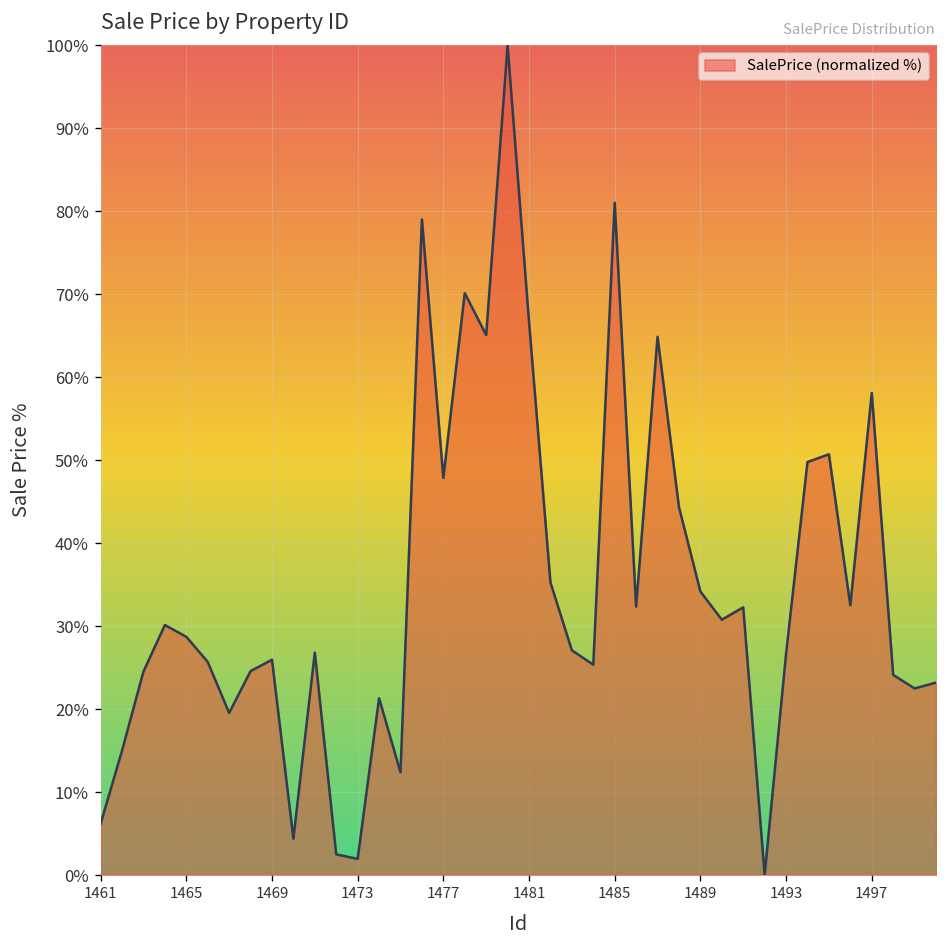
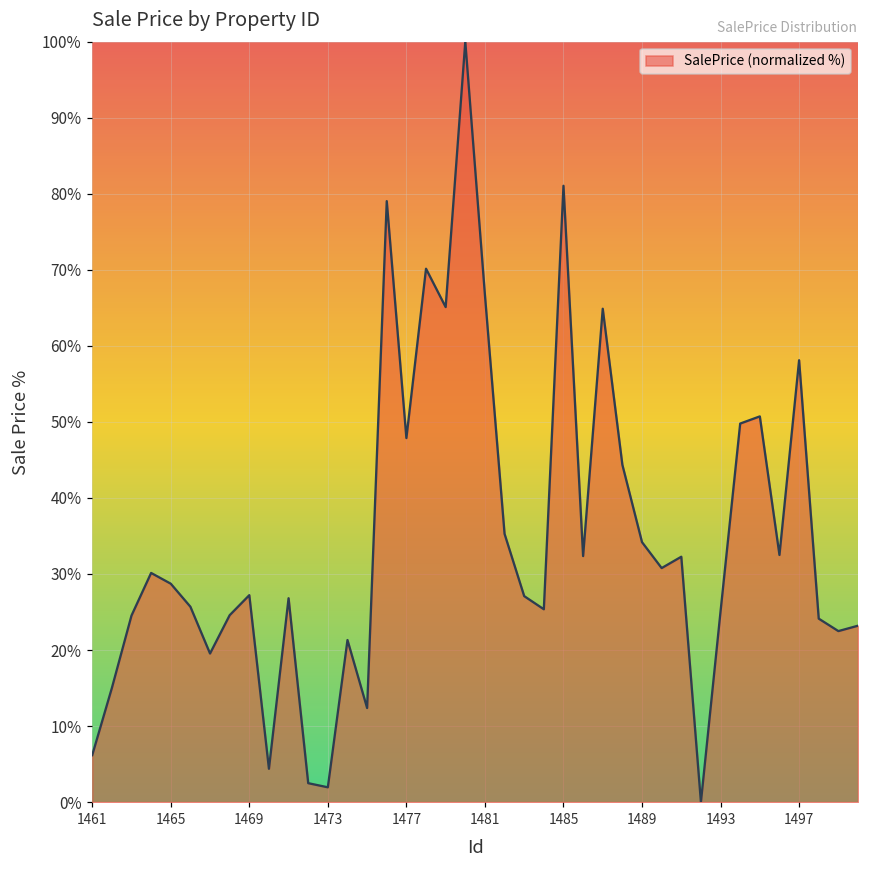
  {
    "1461": "6%",
    "1465": "29%",
-   "1469": "26%",
+   "1469": "27%",
    "1473": "2%",
    "1477": "48%",
    "1481": "67%",
    "1485": "81%",
    "1489": "34%",
-   "1493": "27%",
+   "1493": "25%",
    "1497": "58%"
  }
